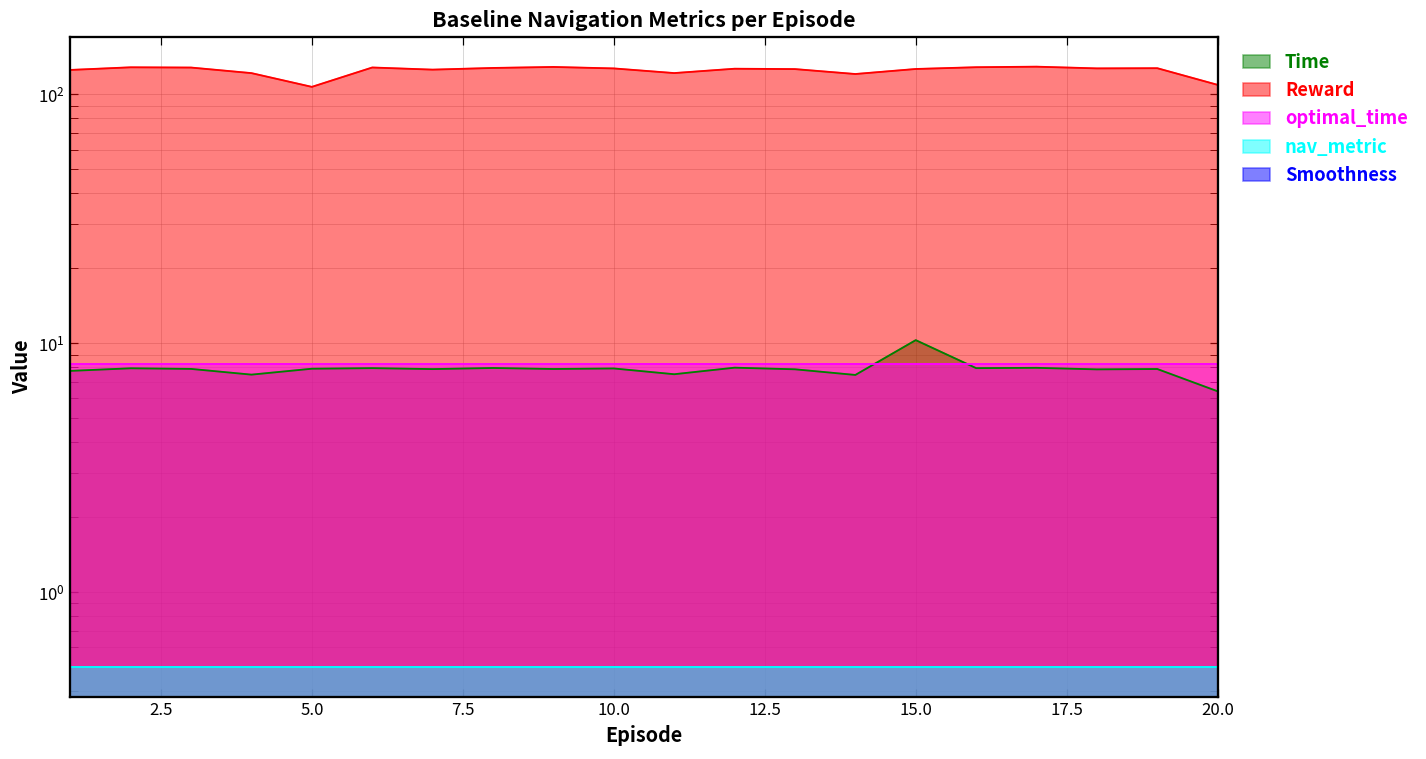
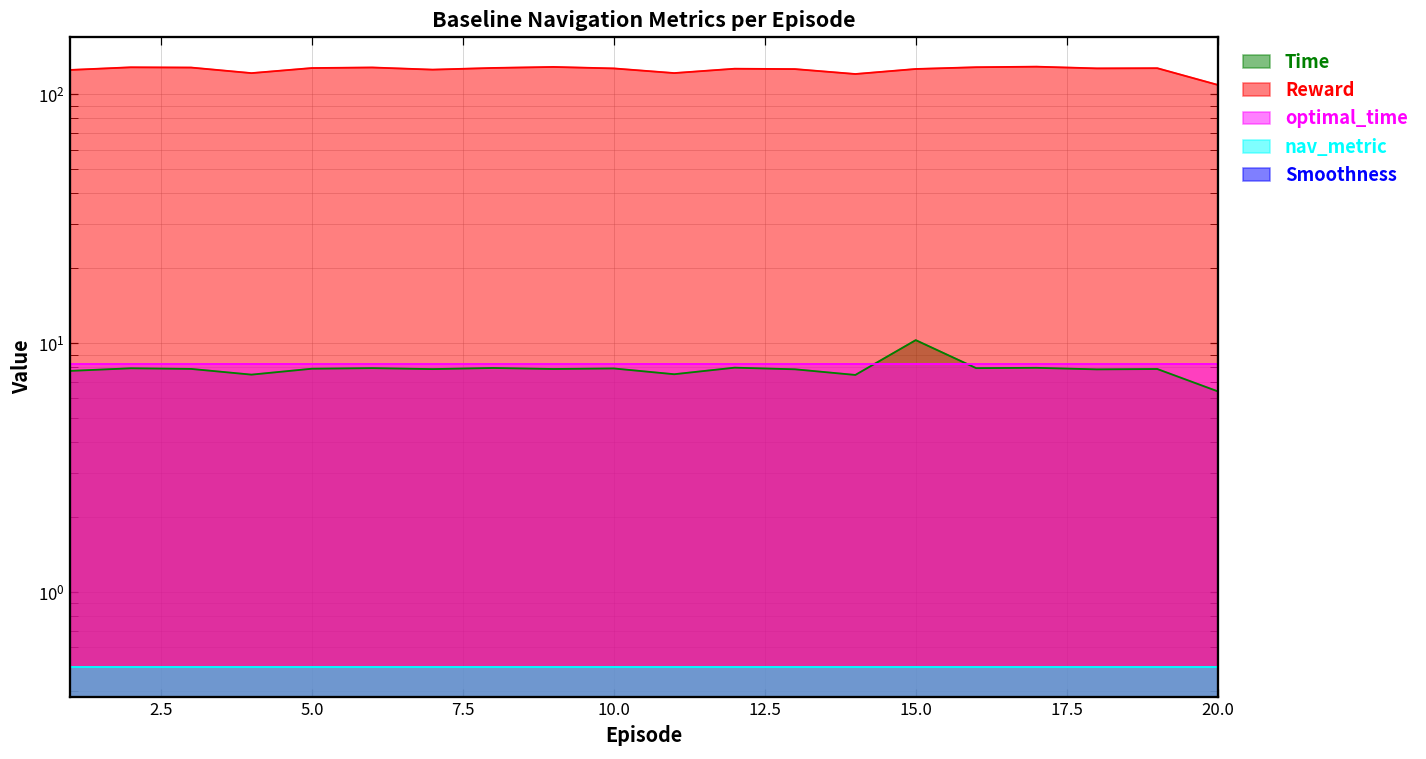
  {
    "Time": {
      "5.0": 8,
      "10.0": 8,
      "15.0": 10,
      "20.0": 6.4
    },
    "Reward": {
-     "5.0": 110,
+     "5.0": 130,
      "10.0": 130,
      "15.0": 130,
      "20.0": 110
    },
    "optimal_time": {
      "5.0": 8.3,
      "10.0": 8.3,
      "15.0": 8.3,
      "20.0": 8.3
    },
    "nav_metric": {
      "5.0": 0.50,
      "10.0": 0.50,
      "15.0": 0.50,
      "20.0": 0.50
    }
  }
